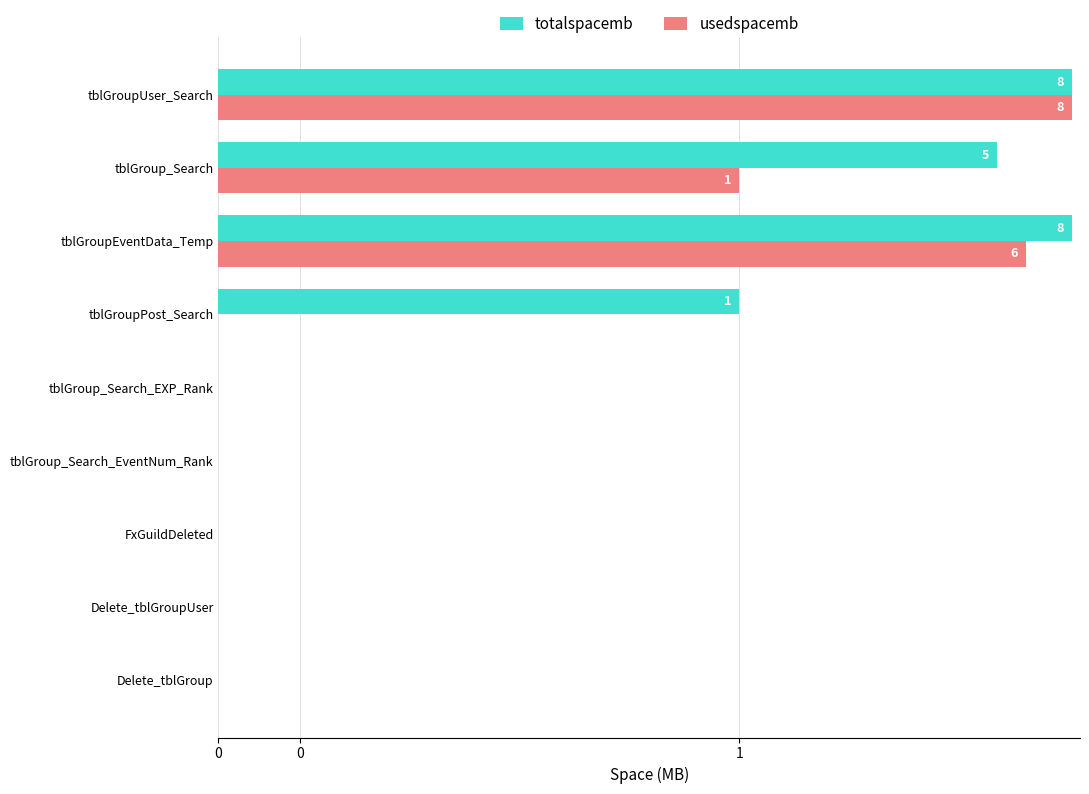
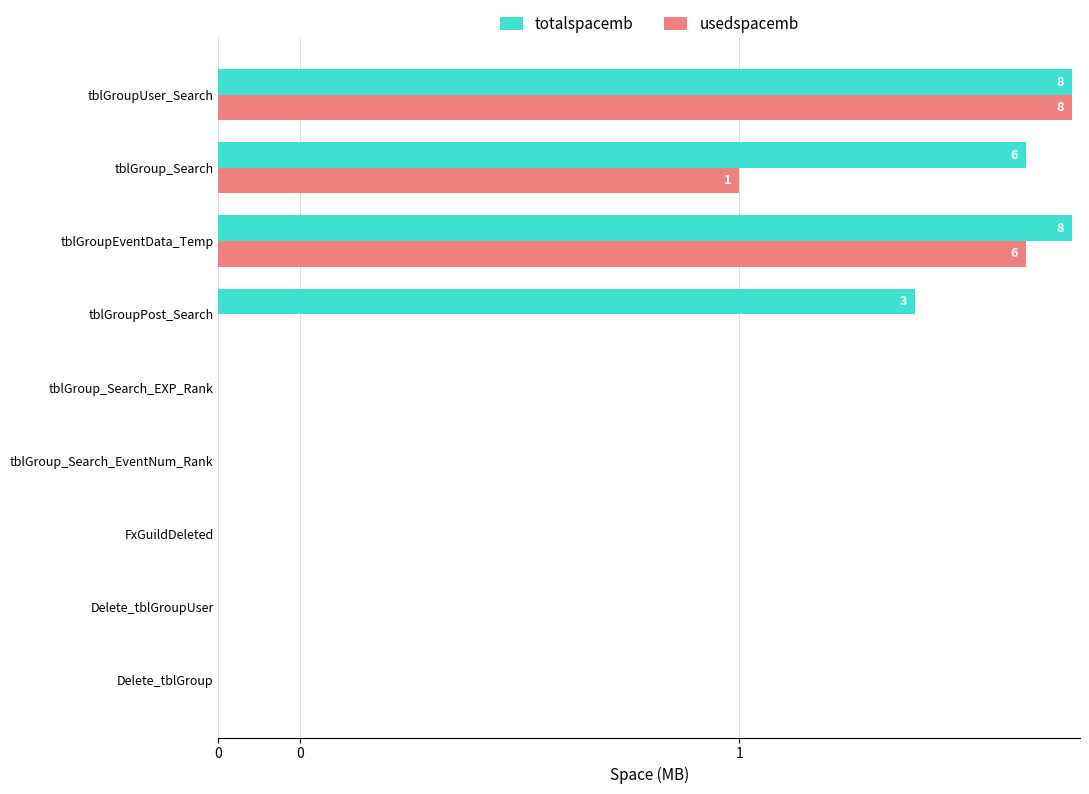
  {
    "totalspacemb": {
      "tblGroupUser_Search": 8,
-     "tblGroup_Search": 5,
+     "tblGroup_Search": 6,
      "tblGroupEventData_Temp": 8,
-     "tblGroupPost_Search": 1
+     "tblGroupPost_Search": 3
    },
    "usedspacemb": {
      "tblGroupUser_Search": 8,
      "tblGroup_Search": 1,
      "tblGroupEventData_Temp": 6
    }
  }
